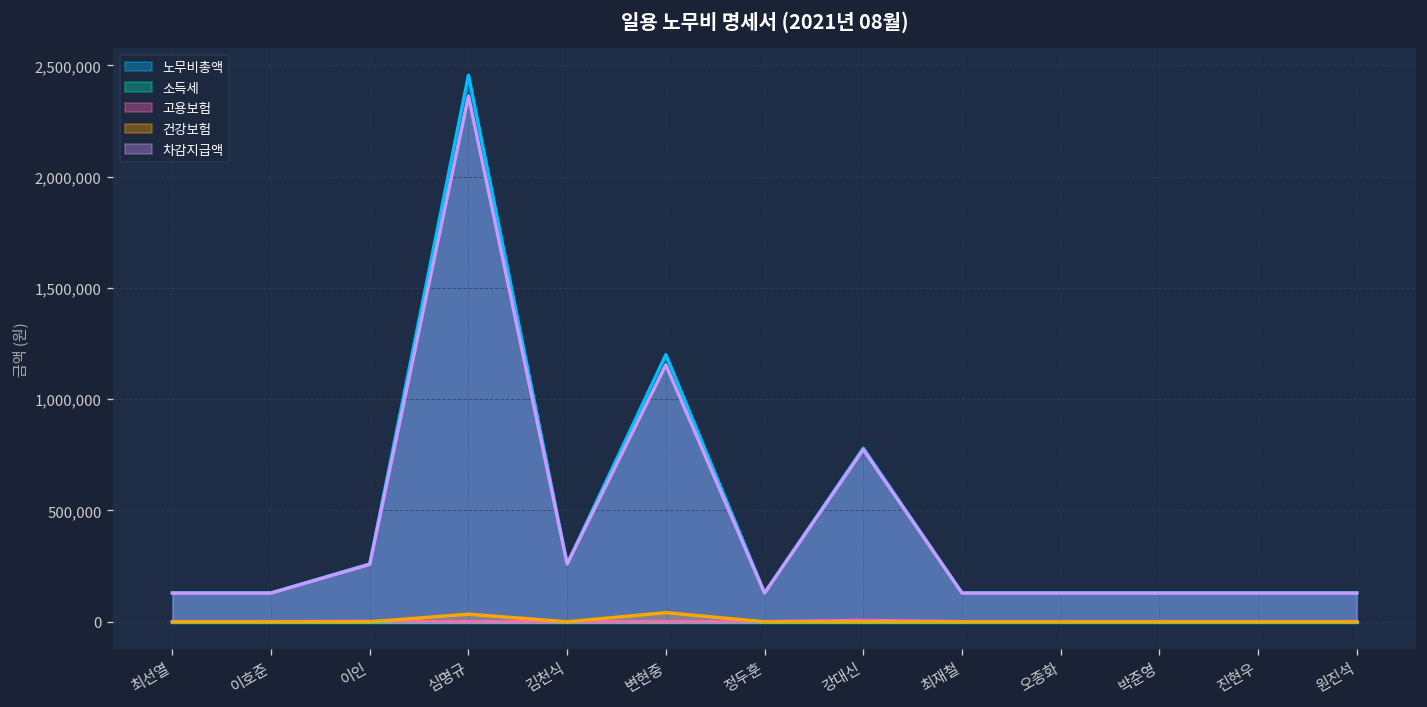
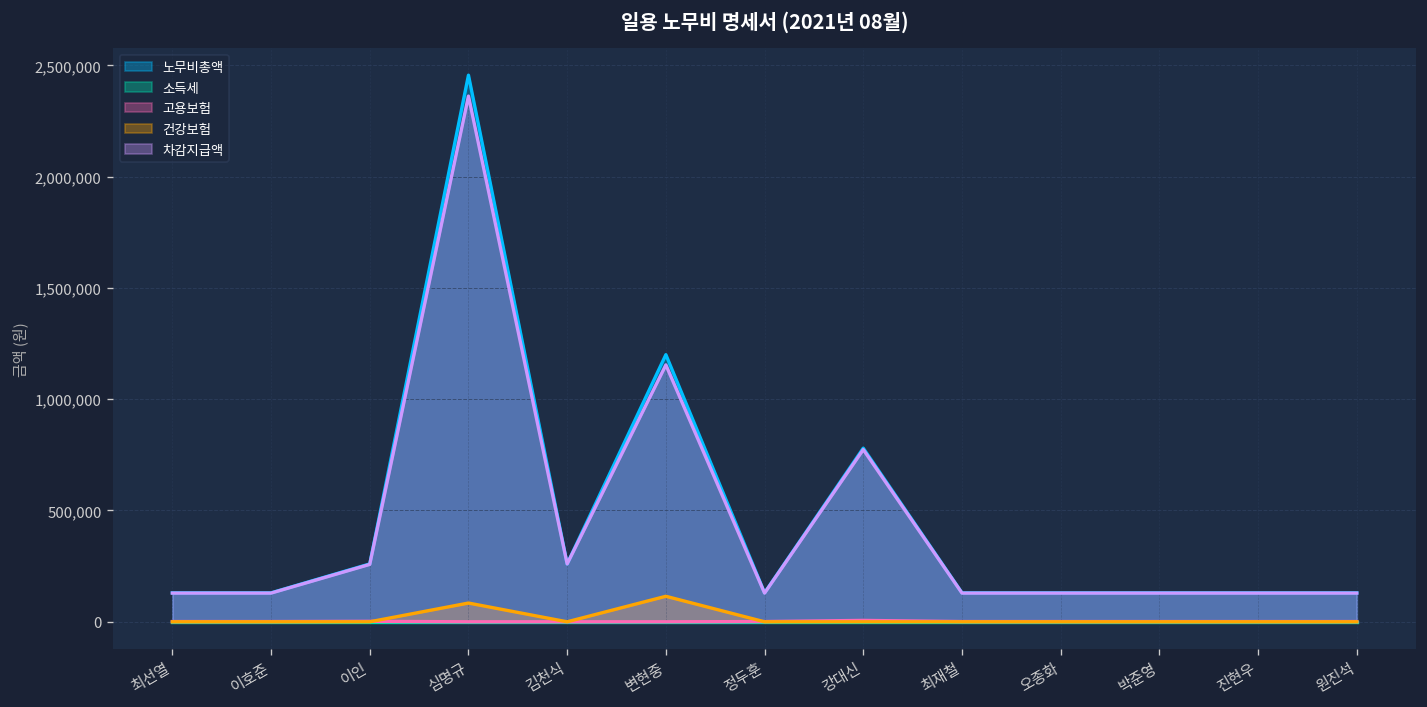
  {
    "건강보험": {
-     "심명규": "30,000",
-     "변현중": "40,000"
+     "심명규": "80,000",
+     "변현중": "110,000"
    }
  }
